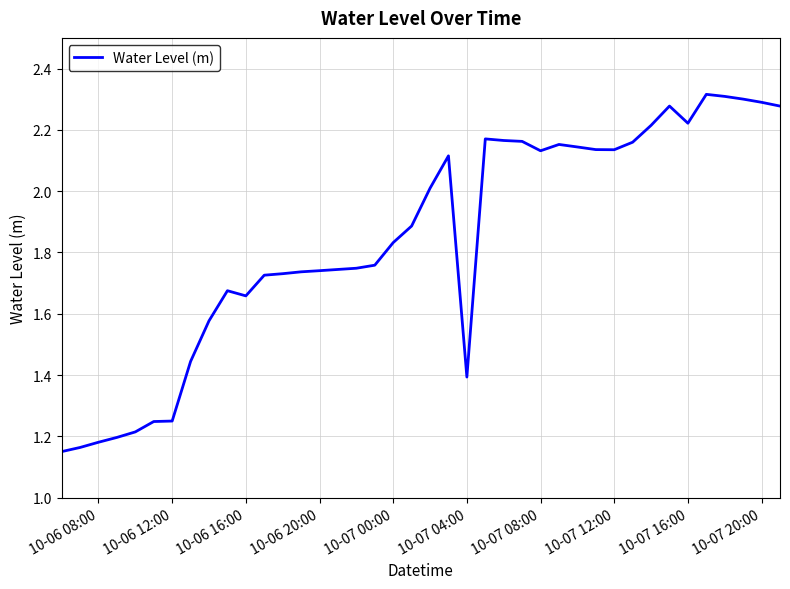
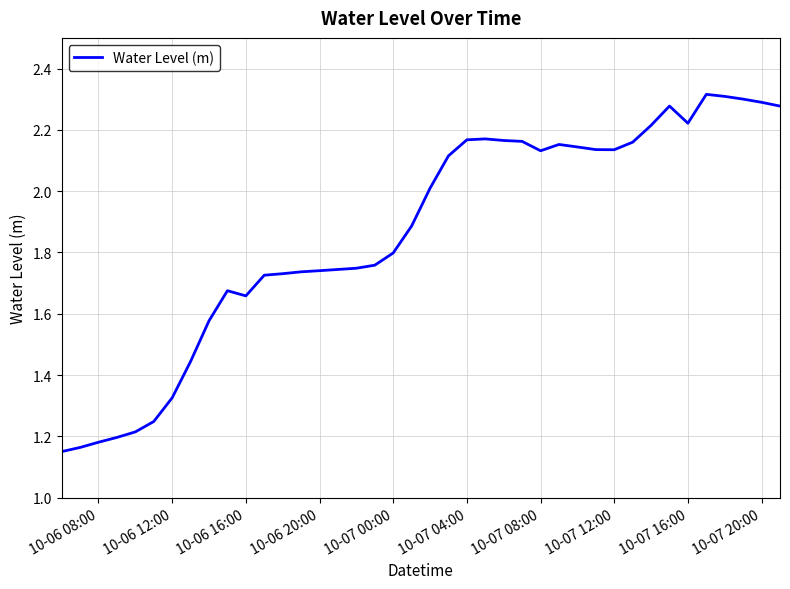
  {
    "10-06 08:00": 1.18,
-   "10-06 12:00": 1.25,
+   "10-06 12:00": 1.33,
    "10-06 16:00": 1.66,
    "10-06 20:00": 1.74,
-   "10-07 00:00": 1.83,
-   "10-07 04:00": 1.39,
+   "10-07 00:00": 1.80,
+   "10-07 04:00": 2.17,
    "10-07 08:00": 2.13,
    "10-07 12:00": 2.14,
    "10-07 16:00": 2.22,
    "10-07 20:00": 2.29
  }
